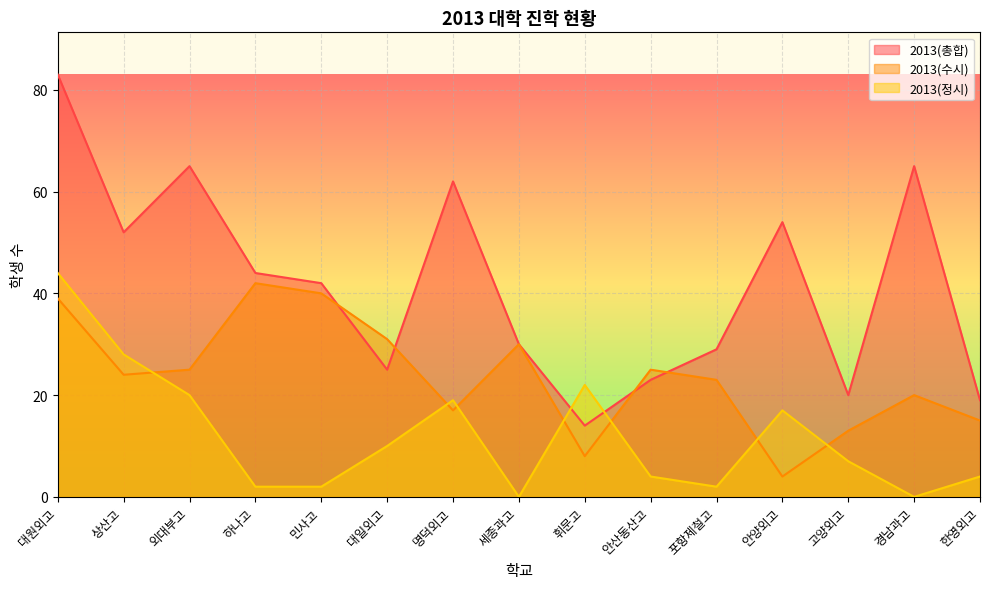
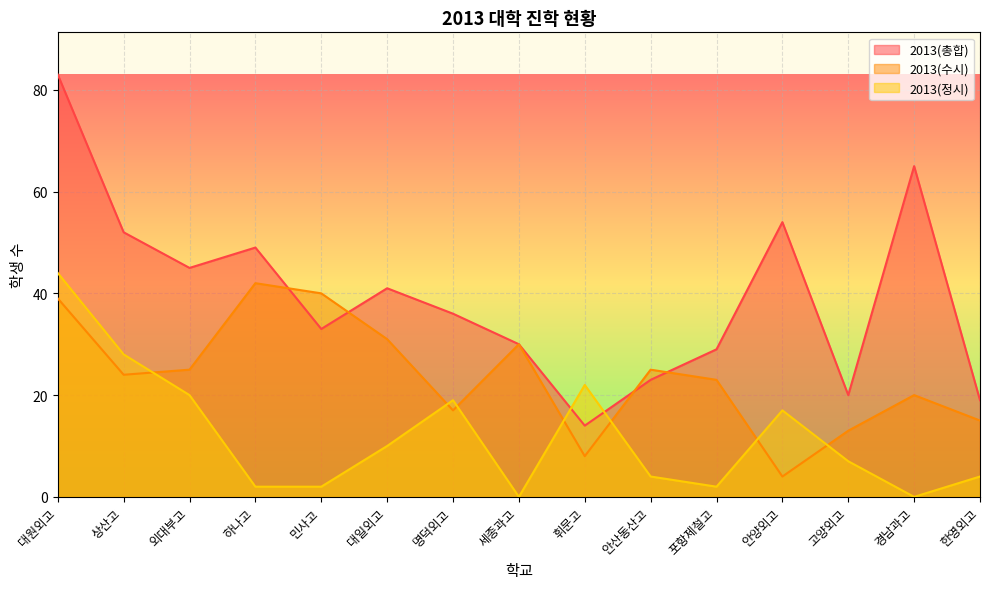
  {
    "2013(총합)": {
      "대원외고": 83,
      "상산고": 52,
-     "외대부고": 65,
-     "하나고": 44,
-     "민사고": 42,
-     "대일외고": 25,
-     "명덕외고": 62,
+     "외대부고": 45,
+     "하나고": 49,
+     "민사고": 33,
+     "대일외고": 41,
+     "명덕외고": 36,
      "휘문고": 14,
      "안산동산고": 23,
      "포항제철고": 29,
      "안양외고": 54,
      "고양외고": 20,
      "경남과고": 65,
      "한영외고": 19
    }
  }
